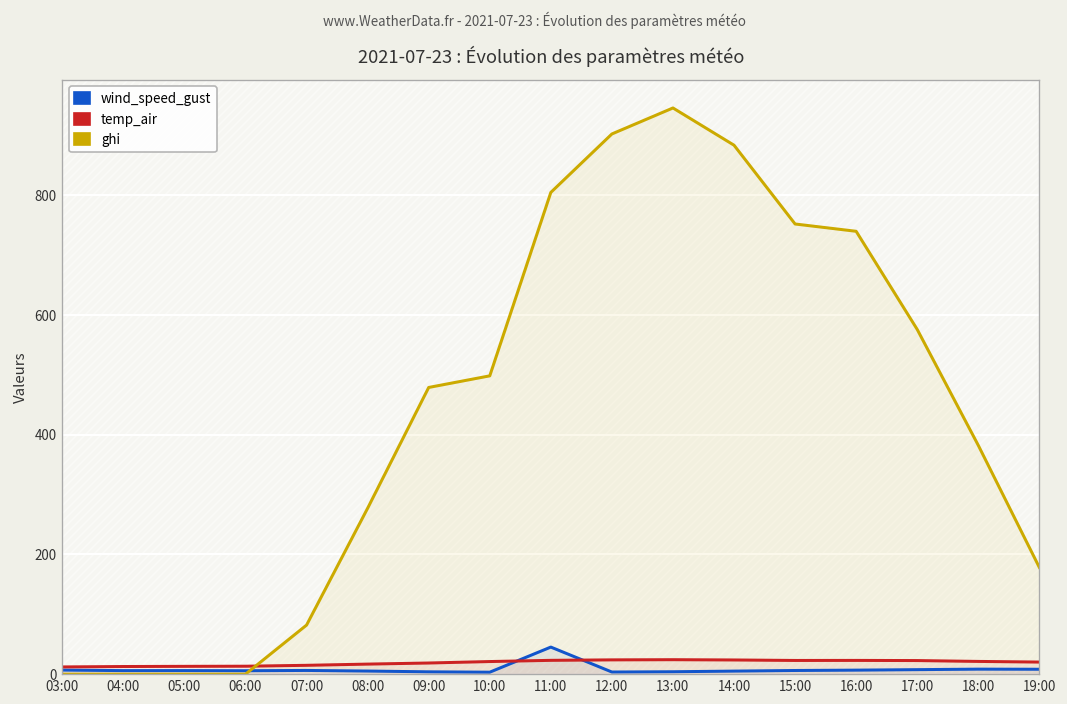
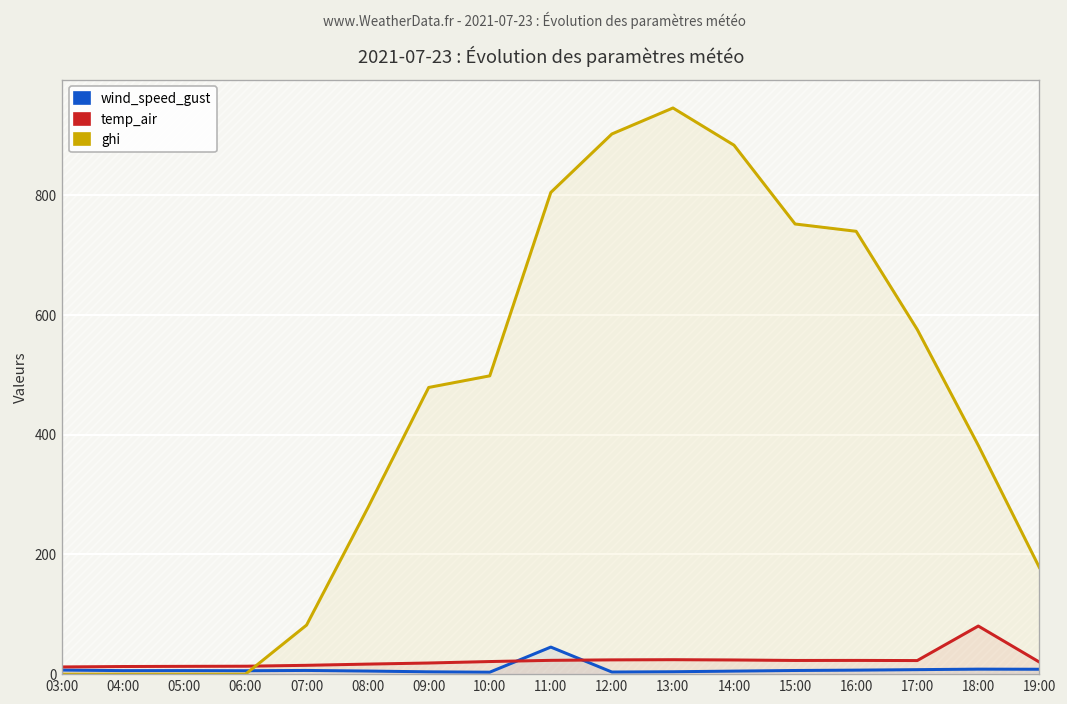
  {
    "wind_speed_gust": {
      "03:00": 10,
      "04:00": 10,
      "05:00": 10,
      "06:00": 10,
      "07:00": 10,
      "08:00": 10,
      "09:00": 0,
      "10:00": 0,
      "11:00": 50,
      "12:00": 0,
      "13:00": 0,
      "14:00": 10,
      "15:00": 10,
      "16:00": 10,
      "17:00": 10,
      "18:00": 10,
      "19:00": 10
    },
    "temp_air": {
      "03:00": 10,
      "04:00": 10,
      "05:00": 10,
      "06:00": 10,
      "07:00": 10,
      "08:00": 20,
      "09:00": 20,
      "10:00": 20,
      "11:00": 20,
      "12:00": 20,
      "13:00": 20,
      "14:00": 20,
      "15:00": 20,
      "16:00": 20,
      "17:00": 20,
-     "18:00": 20,
+     "18:00": 80,
      "19:00": 20
    },
    "ghi": {
      "03:00": 0,
      "04:00": 0,
      "05:00": 0,
      "06:00": 0,
      "07:00": 80,
      "08:00": 280,
      "09:00": 480,
      "10:00": 500,
      "11:00": 800,
      "12:00": 900,
      "13:00": 950,
      "14:00": 880,
      "15:00": 750,
      "16:00": 740,
      "17:00": 580,
      "18:00": 380,
      "19:00": 180
    }
  }
